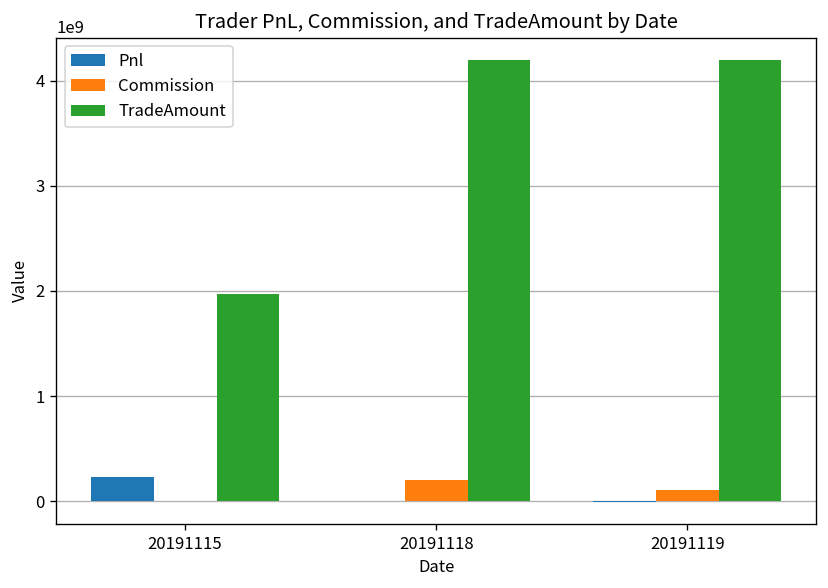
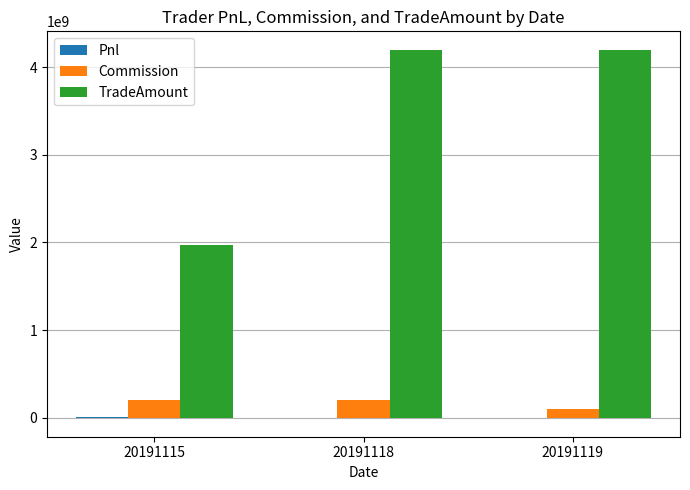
  {
    "Pnl": {
-     "20191115": 200000000
+     "20191115": 0
    },
    "Commission": {
-     "20191115": 0,
+     "20191115": 200000000,
      "20191118": 200000000,
      "20191119": 100000000
    },
    "TradeAmount": {
      "20191115": 2000000000,
      "20191118": 4200000000,
      "20191119": 4200000000
    }
  }
